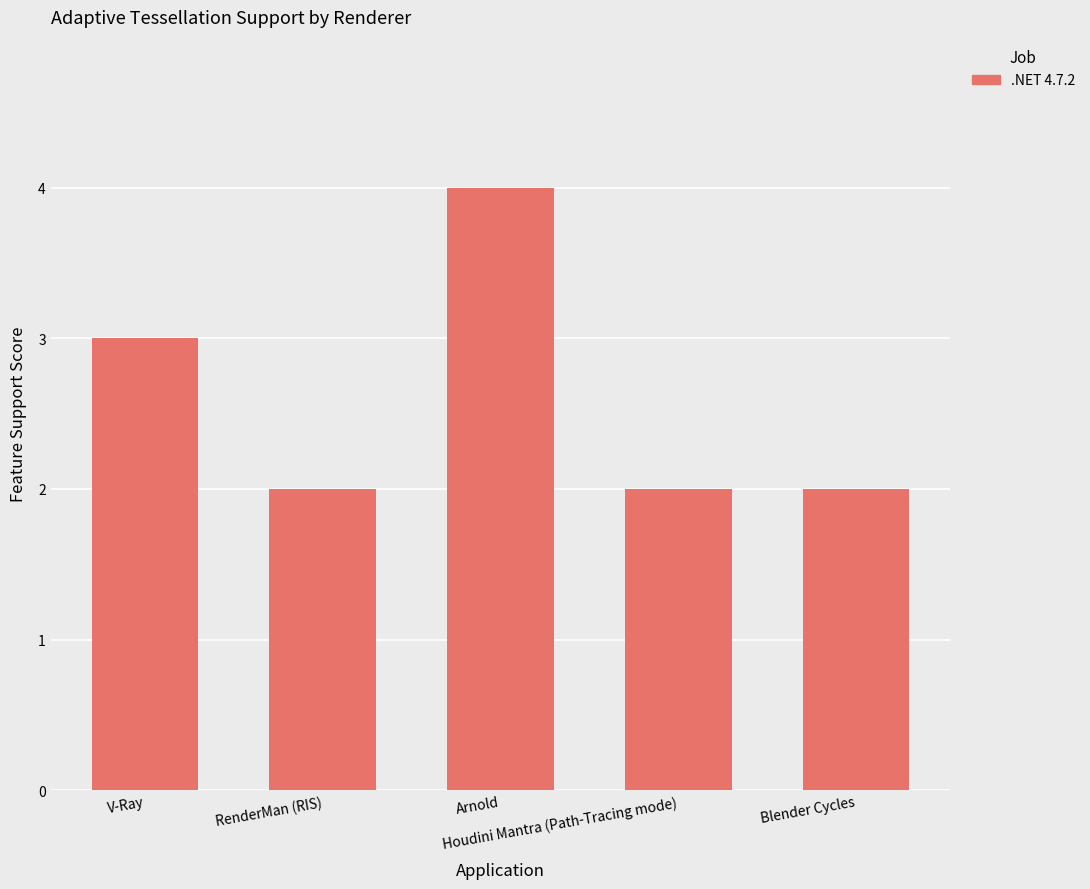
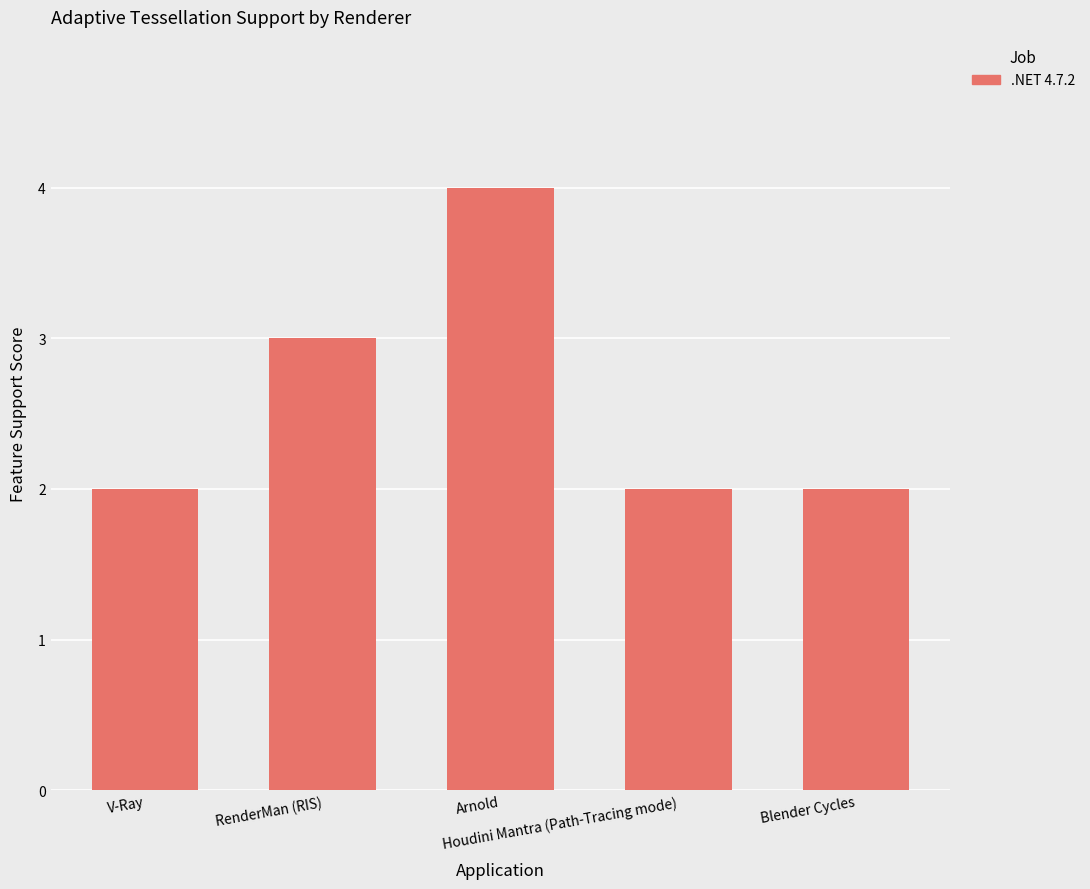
  {
-   "V-Ray": 3,
-   "RenderMan (RIS)": 2,
+   "V-Ray": 2,
+   "RenderMan (RIS)": 3,
    "Arnold": 4,
    "Houdini Mantra (Path-Tracing mode)": 2,
    "Blender Cycles": 2
  }
